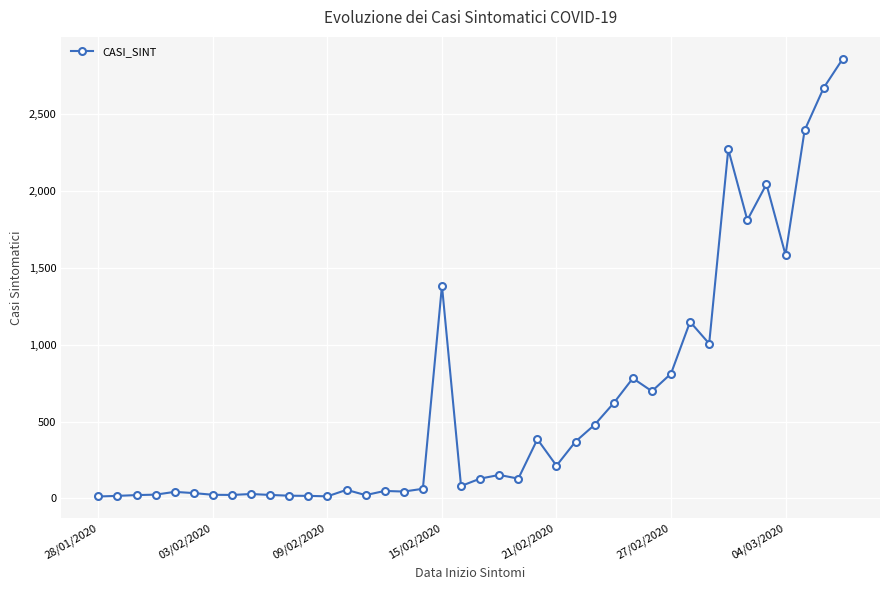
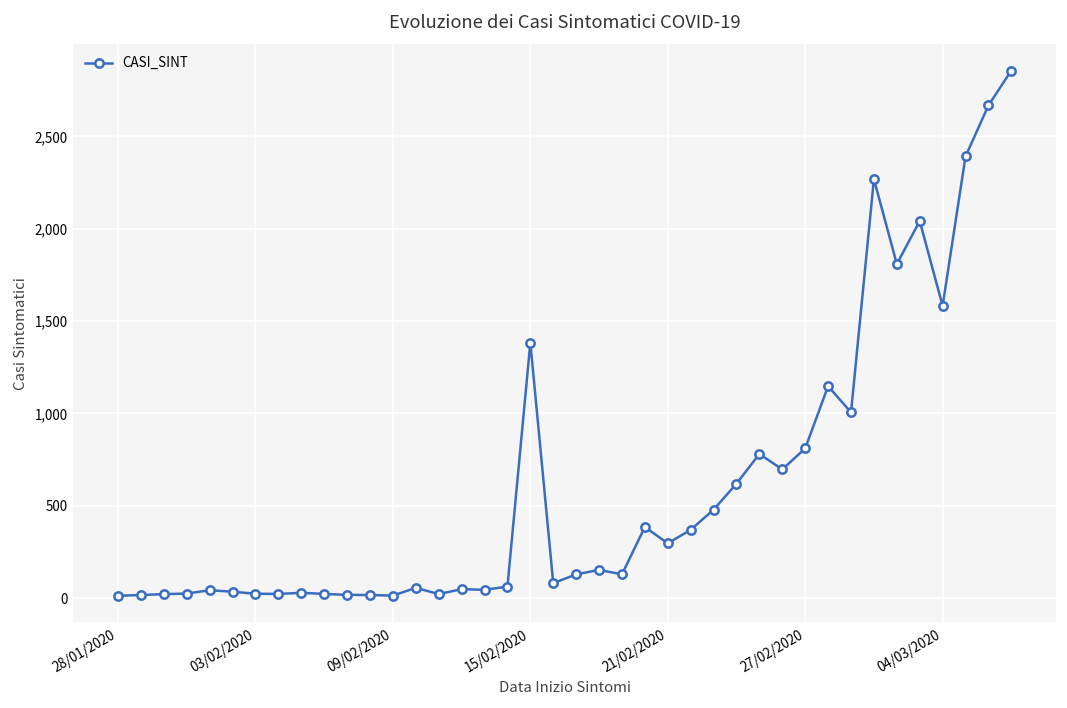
  {
    "28/01/2020": "10",
    "03/02/2020": "20",
    "09/02/2020": "10",
    "15/02/2020": "1,380",
-   "21/02/2020": "210",
+   "21/02/2020": "300",
    "27/02/2020": "810",
    "04/03/2020": "1,580"
  }
